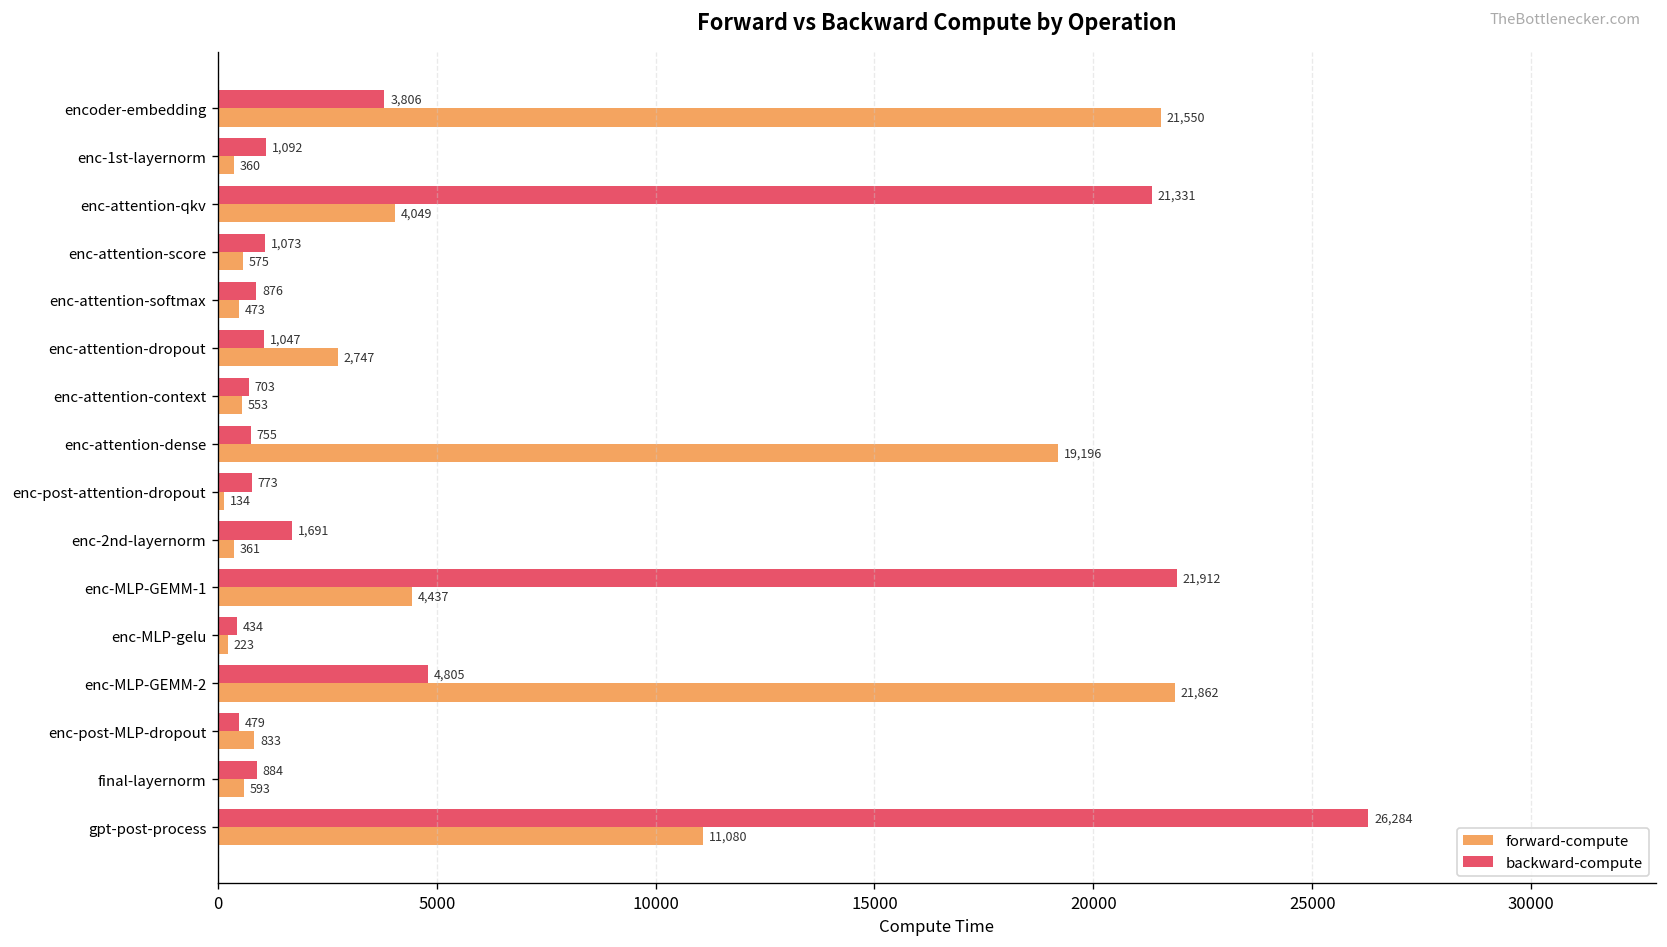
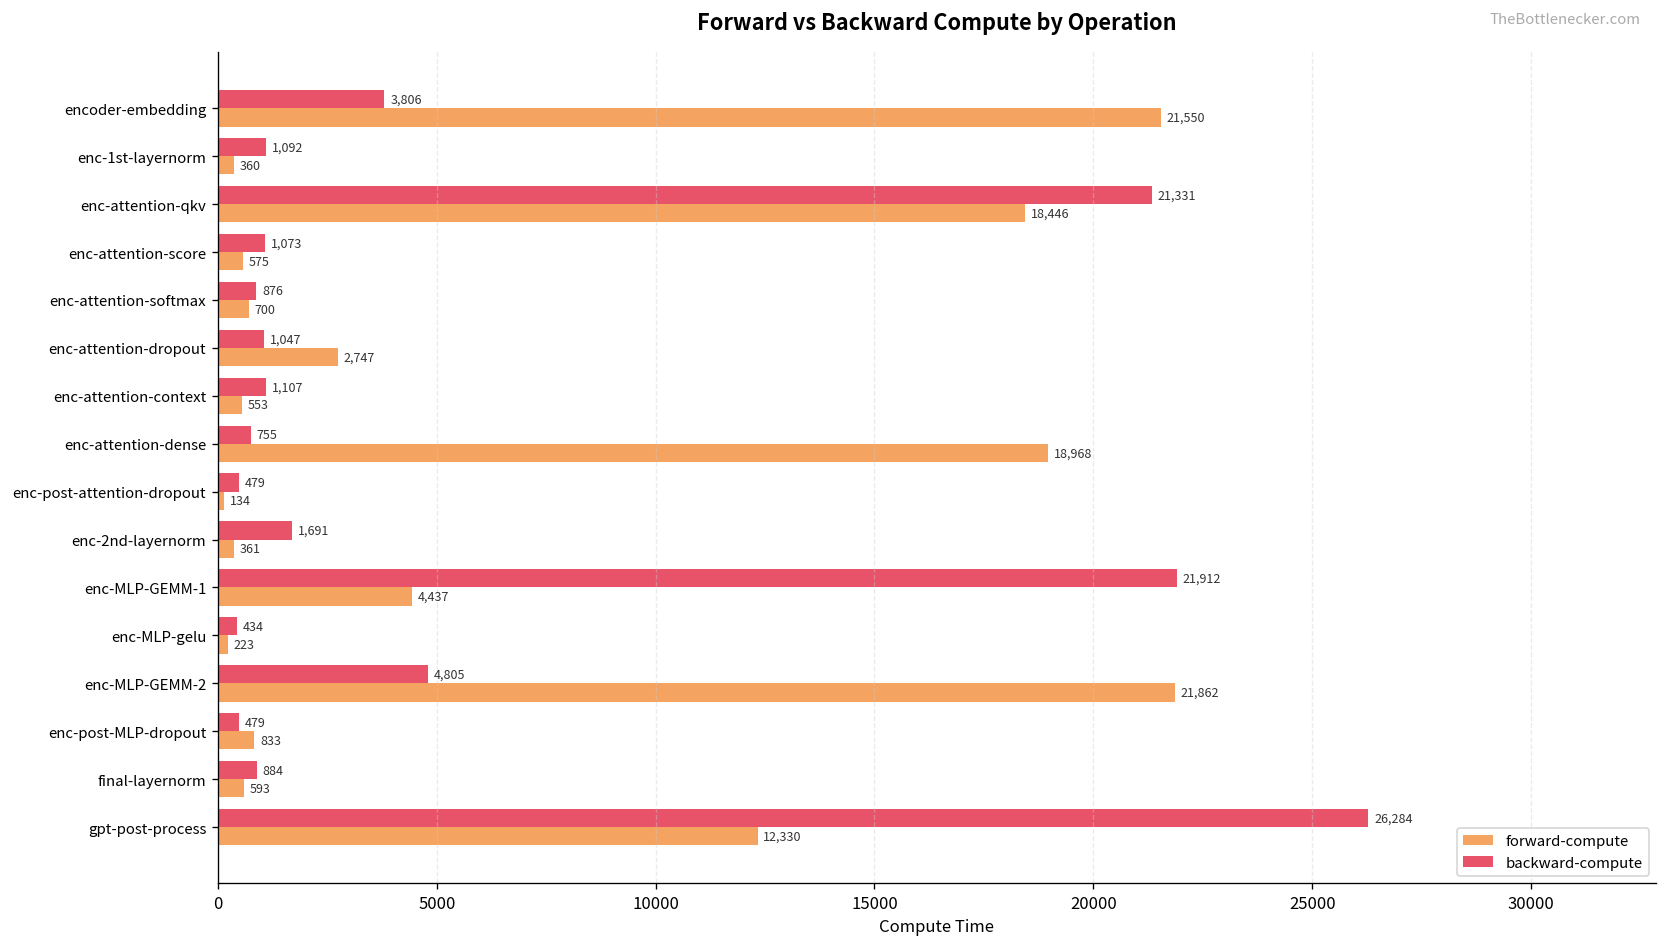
  {
    "forward-compute": {
      "encoder-embedding": "21,550",
      "enc-1st-layernorm": "360",
-     "enc-attention-qkv": "4,049",
+     "enc-attention-qkv": "18,446",
      "enc-attention-score": "575",
-     "enc-attention-softmax": "473",
+     "enc-attention-softmax": "700",
      "enc-attention-dropout": "2,747",
      "enc-attention-context": "553",
-     "enc-attention-dense": "19,196",
+     "enc-attention-dense": "18,968",
      "enc-post-attention-dropout": "134",
      "enc-2nd-layernorm": "361",
      "enc-MLP-GEMM-1": "4,437",
      "enc-MLP-gelu": "223",
      "enc-MLP-GEMM-2": "21,862",
      "enc-post-MLP-dropout": "833",
      "final-layernorm": "593",
-     "gpt-post-process": "11,080"
+     "gpt-post-process": "12,330"
    },
    "backward-compute": {
      "encoder-embedding": "3,806",
      "enc-1st-layernorm": "1,092",
      "enc-attention-qkv": "21,331",
      "enc-attention-score": "1,073",
      "enc-attention-softmax": "876",
      "enc-attention-dropout": "1,047",
-     "enc-attention-context": "703",
+     "enc-attention-context": "1,107",
      "enc-attention-dense": "755",
-     "enc-post-attention-dropout": "773",
+     "enc-post-attention-dropout": "479",
      "enc-2nd-layernorm": "1,691",
      "enc-MLP-GEMM-1": "21,912",
      "enc-MLP-gelu": "434",
      "enc-MLP-GEMM-2": "4,805",
      "enc-post-MLP-dropout": "479",
      "final-layernorm": "884",
      "gpt-post-process": "26,284"
    }
  }
